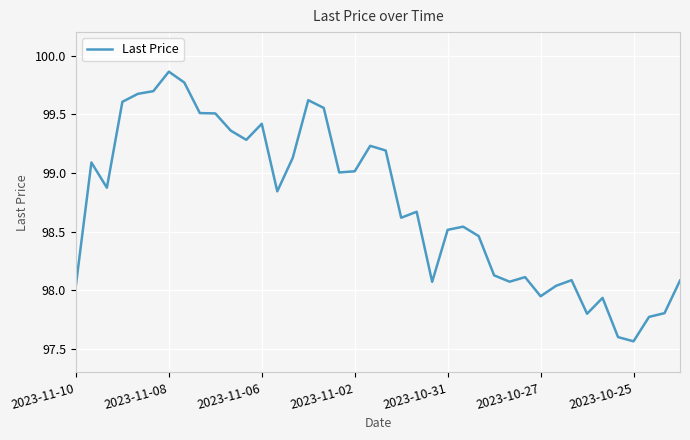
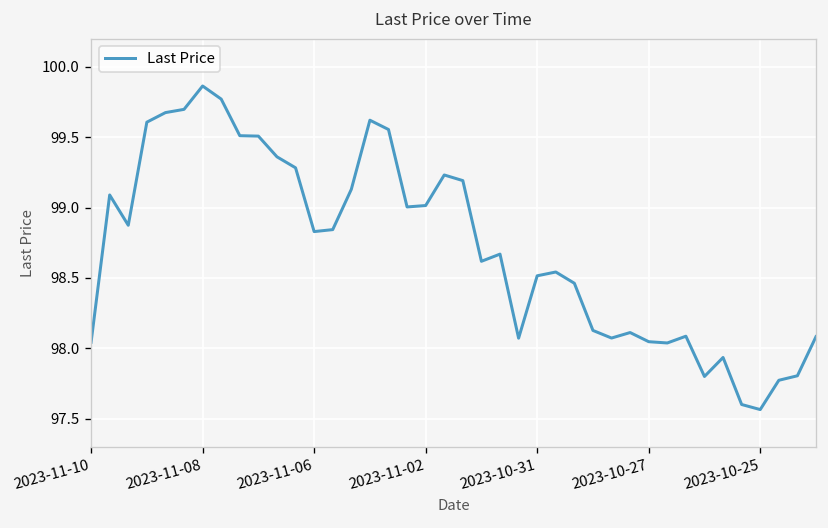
  {
    "2023-11-10": 98.04,
    "2023-11-08": 99.86,
-   "2023-11-06": 99.42,
+   "2023-11-06": 98.83,
    "2023-11-02": 99.01,
    "2023-10-31": 98.52,
-   "2023-10-27": 97.95,
+   "2023-10-27": 98.05,
    "2023-10-25": 97.57
  }
